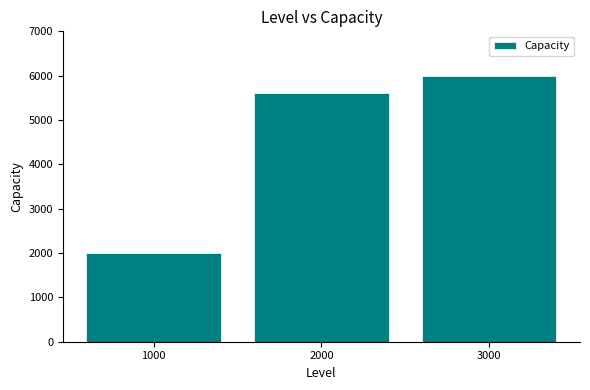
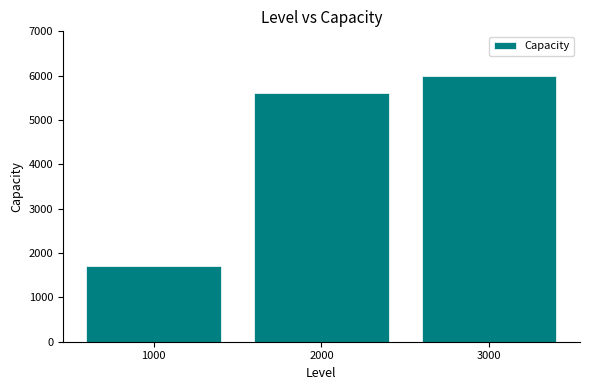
  {
-   "1000": 2000,
+   "1000": 1700,
    "2000": 5600,
    "3000": 6000
  }
